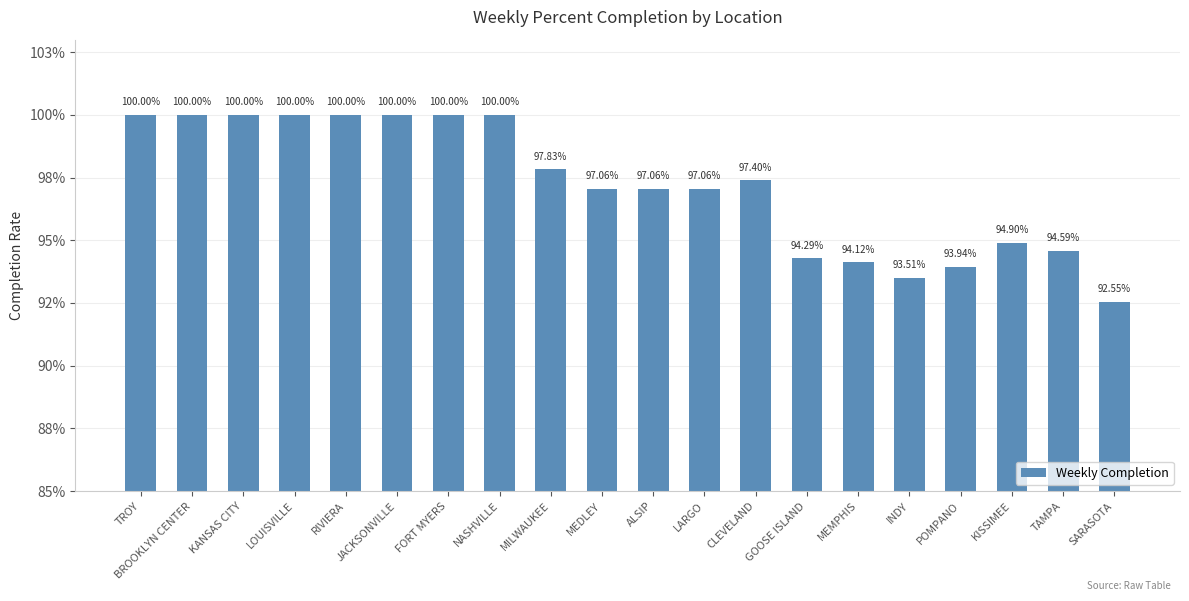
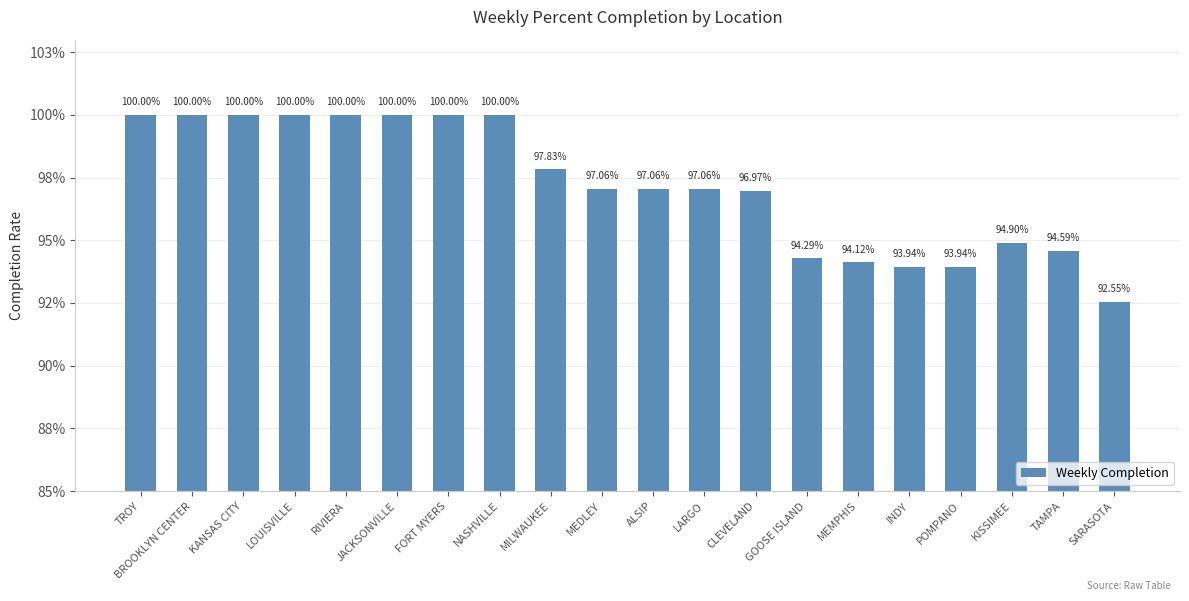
  {
    "TROY": "100.00%",
    "BROOKLYN CENTER": "100.00%",
    "KANSAS CITY": "100.00%",
    "LOUISVILLE": "100.00%",
    "RIVIERA": "100.00%",
    "JACKSONVILLE": "100.00%",
    "FORT MYERS": "100.00%",
    "NASHVILLE": "100.00%",
    "MILWAUKEE": "97.83%",
    "MEDLEY": "97.06%",
    "ALSIP": "97.06%",
    "LARGO": "97.06%",
-   "CLEVELAND": "97.40%",
+   "CLEVELAND": "96.97%",
    "GOOSE ISLAND": "94.29%",
    "MEMPHIS": "94.12%",
-   "INDY": "93.51%",
+   "INDY": "93.94%",
    "POMPANO": "93.94%",
    "KISSIMEE": "94.90%",
    "TAMPA": "94.59%",
    "SARASOTA": "92.55%"
  }
